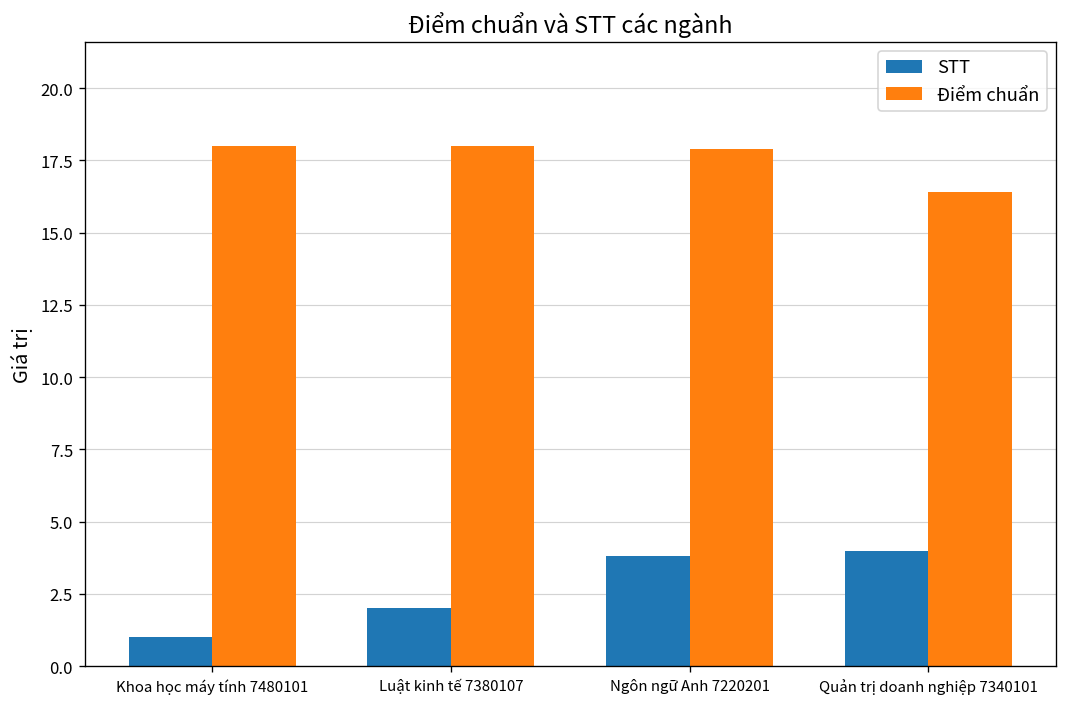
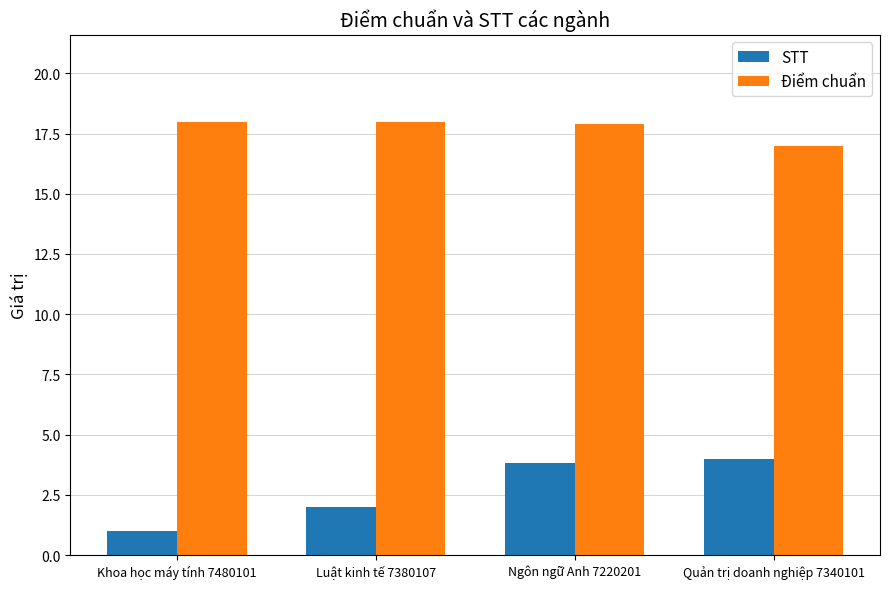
  {
    "STT": {
      "Khoa học máy tính 7480101": 1.0,
      "Luật kinh tế 7380107": 2.0,
      "Ngôn ngữ Anh 7220201": 3.8,
      "Quản trị doanh nghiệp 7340101": 4.0
    },
    "Điểm chuẩn": {
      "Khoa học máy tính 7480101": 18.0,
      "Luật kinh tế 7380107": 18.0,
      "Ngôn ngữ Anh 7220201": 17.9,
-     "Quản trị doanh nghiệp 7340101": 16.4
+     "Quản trị doanh nghiệp 7340101": 17.0
    }
  }
